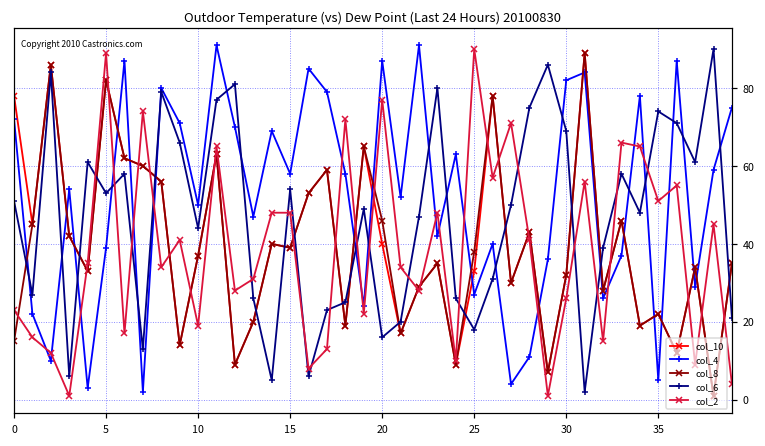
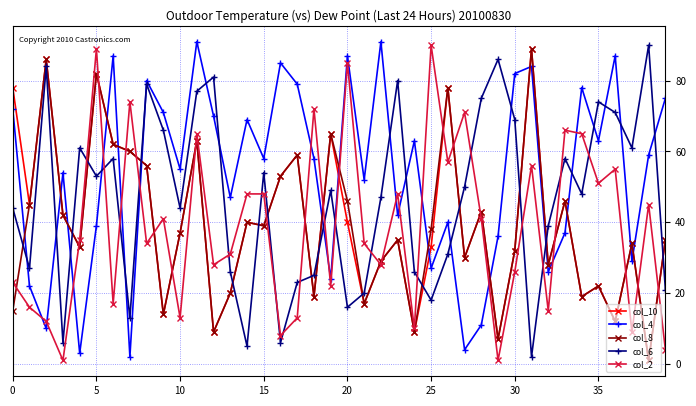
  {
    "col_10": {
      "0": 78,
      "20": 40,
      "25": 33
    },
    "col_4": {
      "0": 72,
      "5": 39,
-     "10": 50,
+     "10": 55,
      "15": 58,
      "20": 87,
      "25": 27,
      "30": 82,
-     "35": 5
+     "35": 63
    },
    "col_8": {
      "0": 15,
      "20": 46,
      "25": 38
    },
    "col_6": {
-     "0": 51,
+     "0": 44,
      "5": 53,
      "10": 44,
      "15": 54,
      "20": 16,
      "25": 18,
      "30": 69,
      "35": 74
    },
    "col_2": {
      "0": 23,
-     "10": 19,
+     "10": 13,
      "15": 48,
-     "20": 77,
+     "20": 85,
      "25": 90,
      "30": 26,
      "35": 51
    }
  }
